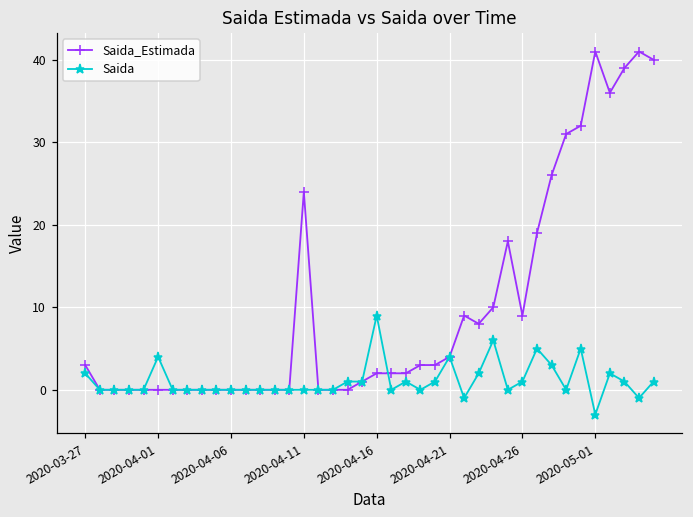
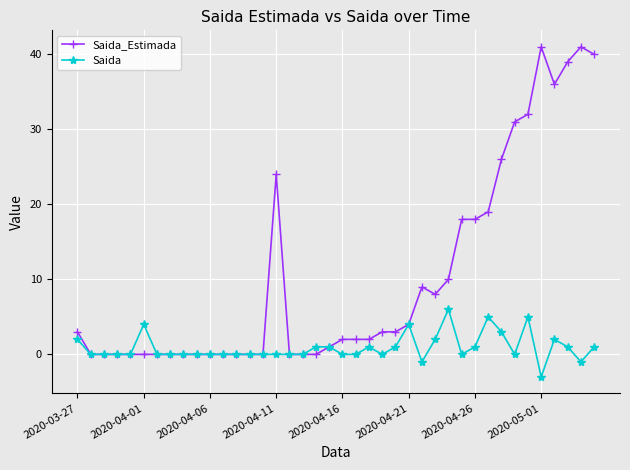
  {
    "Saida_Estimada": {
      "2020-03-27": 3,
      "2020-04-01": 0,
      "2020-04-11": 24,
      "2020-04-16": 2,
-     "2020-04-26": 9,
+     "2020-04-26": 18,
      "2020-05-01": 41
    },
    "Saida": {
      "2020-03-27": 2,
      "2020-04-01": 4,
      "2020-04-11": 0,
-     "2020-04-16": 9,
+     "2020-04-16": 0,
      "2020-04-26": 1,
      "2020-05-01": -3
    }
  }
